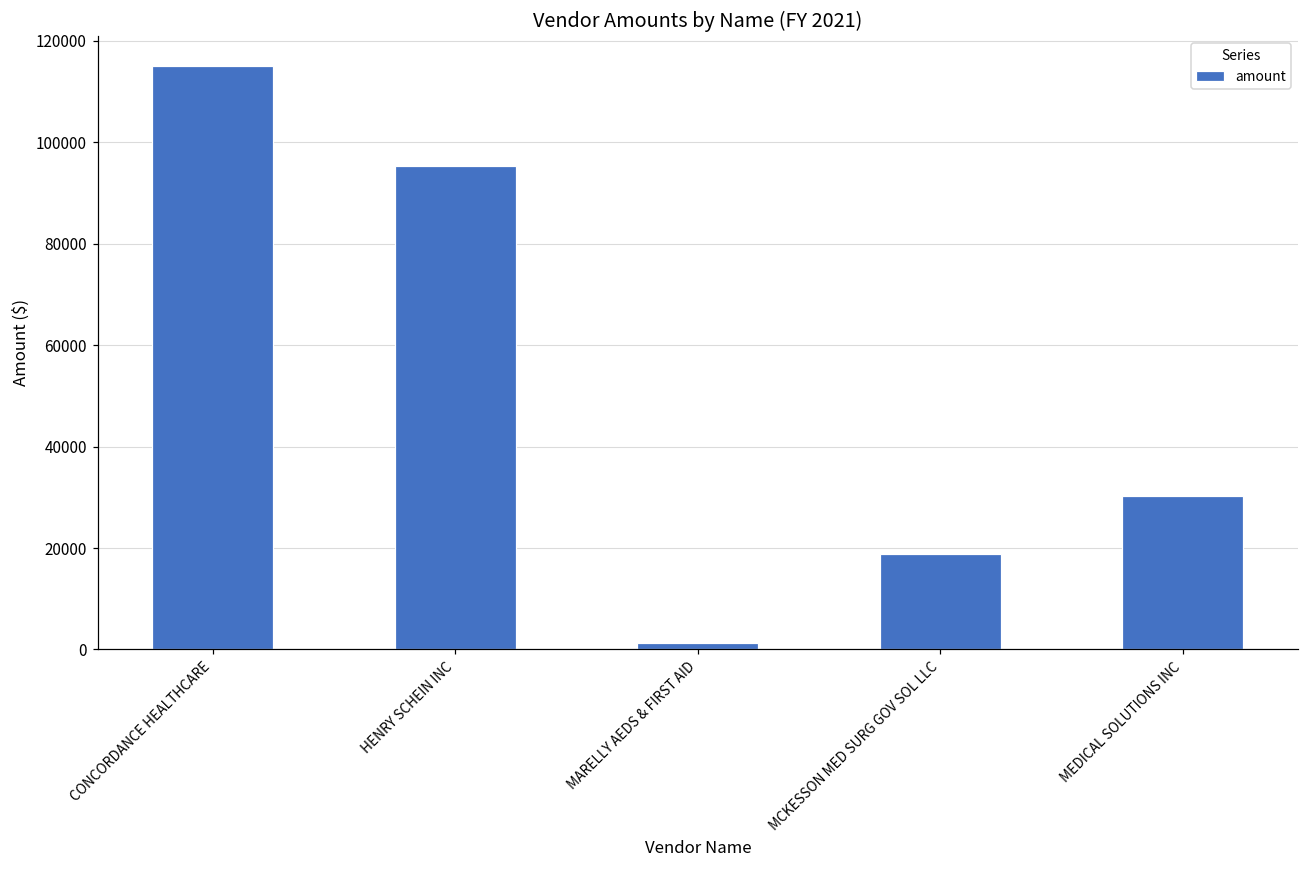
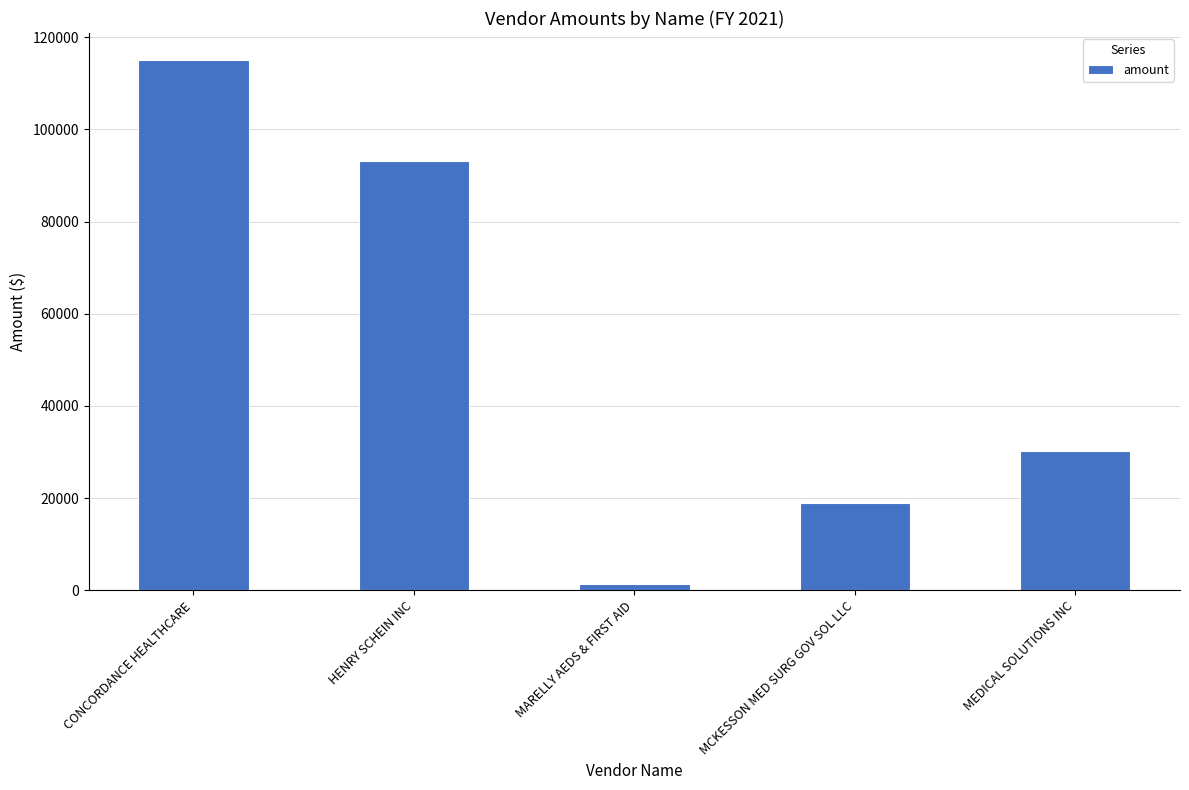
  {
    "CONCORDANCE HEALTHCARE": 115000,
-   "HENRY SCHEIN INC": 95000,
+   "HENRY SCHEIN INC": 93000,
    "MARELLY AEDS & FIRST AID": 1000,
    "MCKESSON MED SURG GOV SOL LLC": 19000,
    "MEDICAL SOLUTIONS INC": 30000
  }
